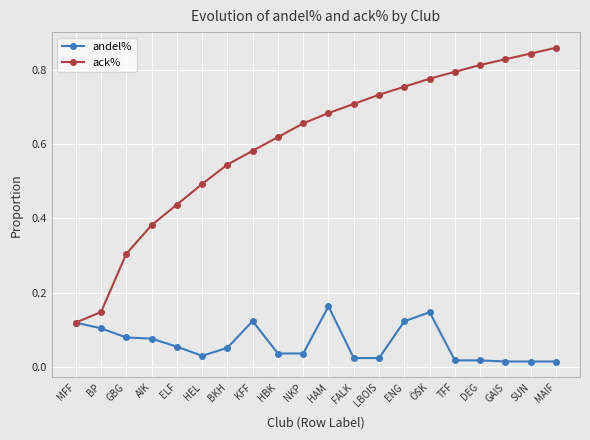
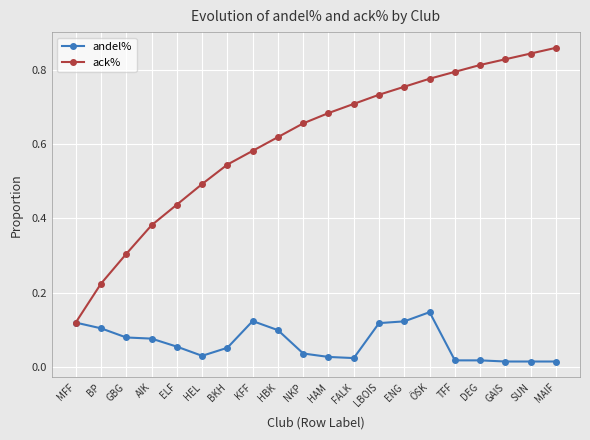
  {
    "andel%": {
      "BP": 0.10,
      "GBG": 0.08,
      "AIK": 0.08,
      "ELF": 0.06,
      "HEL": 0.03,
      "BKH": 0.05,
      "KFF": 0.12,
-     "HBK": 0.04,
+     "HBK": 0.10,
      "NKP": 0.04,
-     "HAM": 0.16,
+     "HAM": 0.03,
      "FALK": 0.02,
-     "LBOIS": 0.02,
+     "LBOIS": 0.12,
      "ENG": 0.12,
      "ÖSK": 0.15,
      "TFF": 0.02,
      "DEG": 0.02,
      "GAIS": 0.02,
      "SUN": 0.02,
      "MAIF": 0.02
    },
    "ack%": {
-     "BP": 0.15,
+     "BP": 0.22,
      "GBG": 0.30,
      "AIK": 0.38,
      "ELF": 0.44,
      "HEL": 0.49,
      "BKH": 0.54,
      "KFF": 0.58,
      "HBK": 0.62,
      "NKP": 0.66,
      "HAM": 0.68,
      "FALK": 0.71,
      "LBOIS": 0.73,
      "ENG": 0.75,
      "ÖSK": 0.78,
      "TFF": 0.79,
      "DEG": 0.81,
      "GAIS": 0.83,
      "SUN": 0.84,
      "MAIF": 0.86
    }
  }
